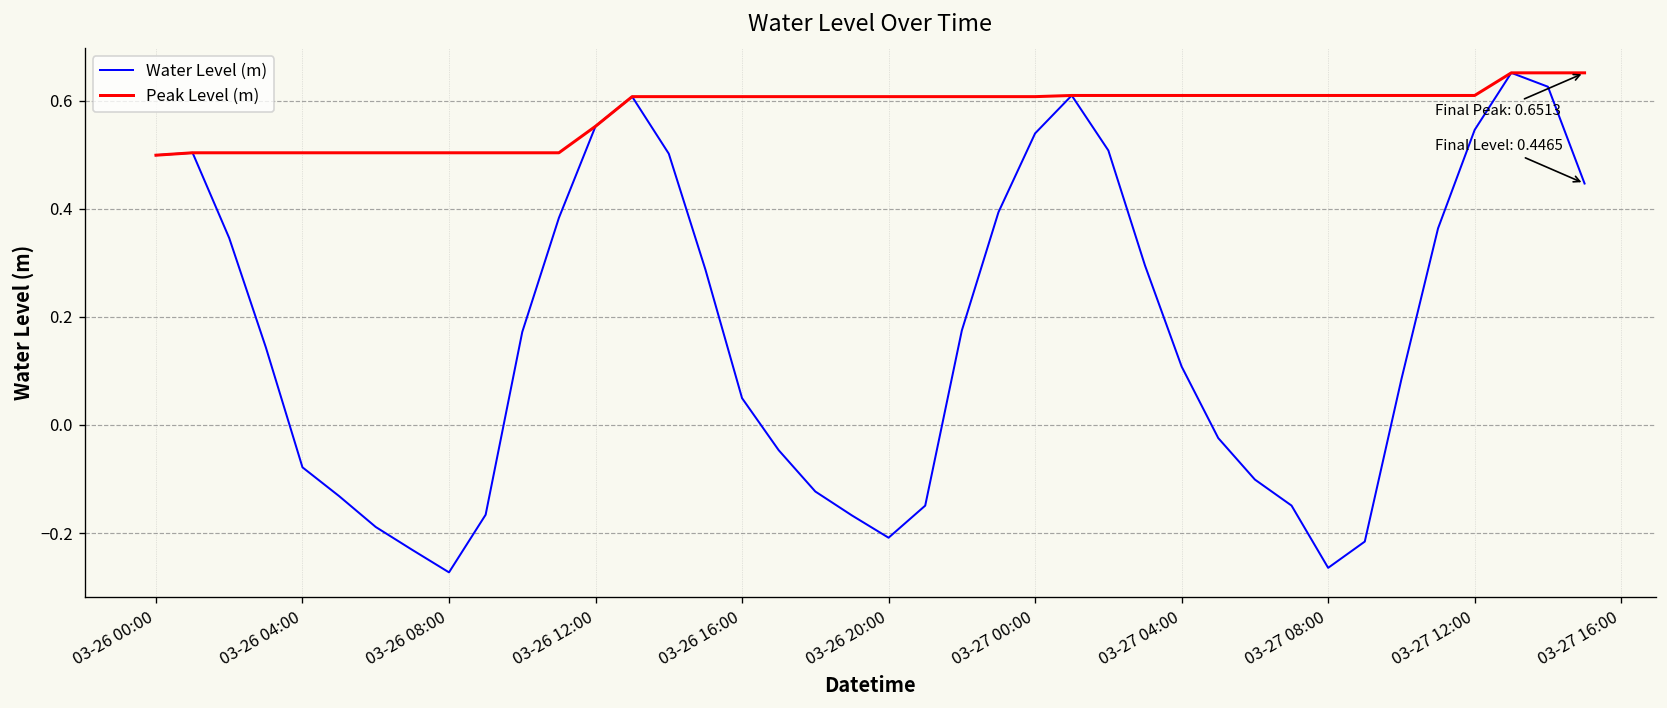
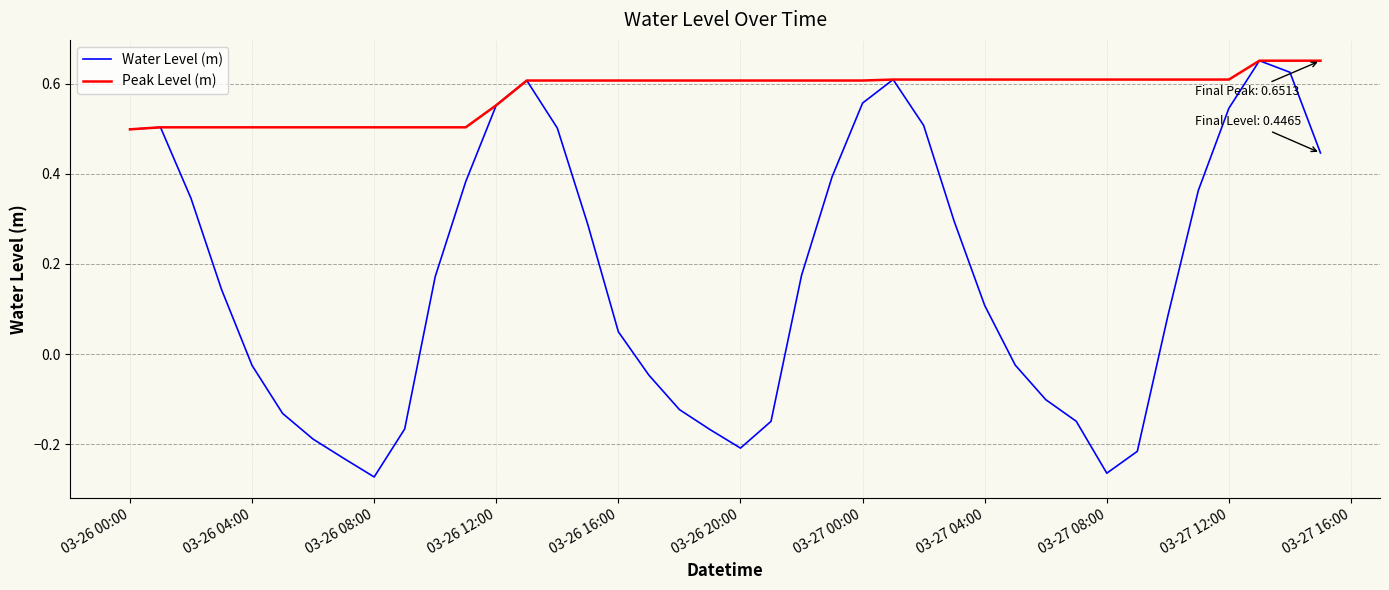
  {
    "Water Level (m)": {
-     "03-26 04:00": -0.08,
+     "03-26 04:00": -0.03,
      "03-26 08:00": -0.27,
      "03-26 16:00": 0.05,
      "03-26 20:00": -0.21,
-     "03-27 00:00": 0.54,
+     "03-27 00:00": 0.56,
      "03-27 04:00": 0.11,
      "03-27 08:00": -0.26,
      "03-27 12:00": 0.55
    },
    "Peak Level (m)": {
      "03-26 04:00": 0.50,
      "03-26 08:00": 0.50,
      "03-26 16:00": 0.61,
      "03-26 20:00": 0.61,
      "03-27 00:00": 0.61,
      "03-27 04:00": 0.61,
      "03-27 08:00": 0.61
    }
  }
